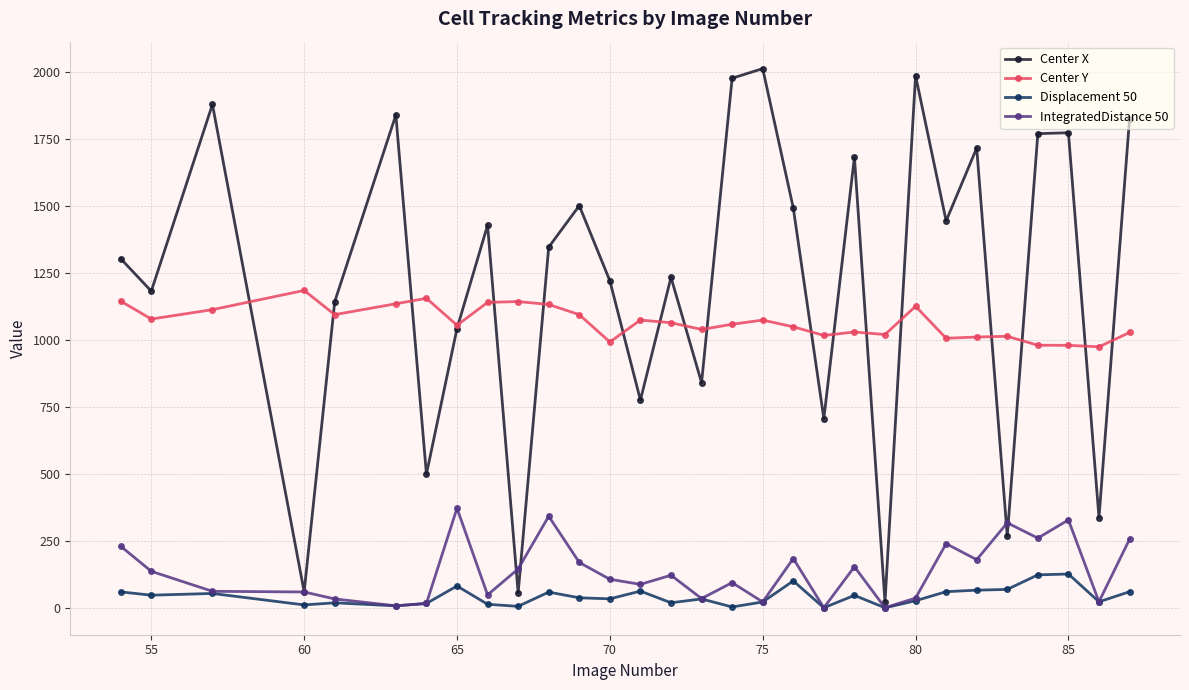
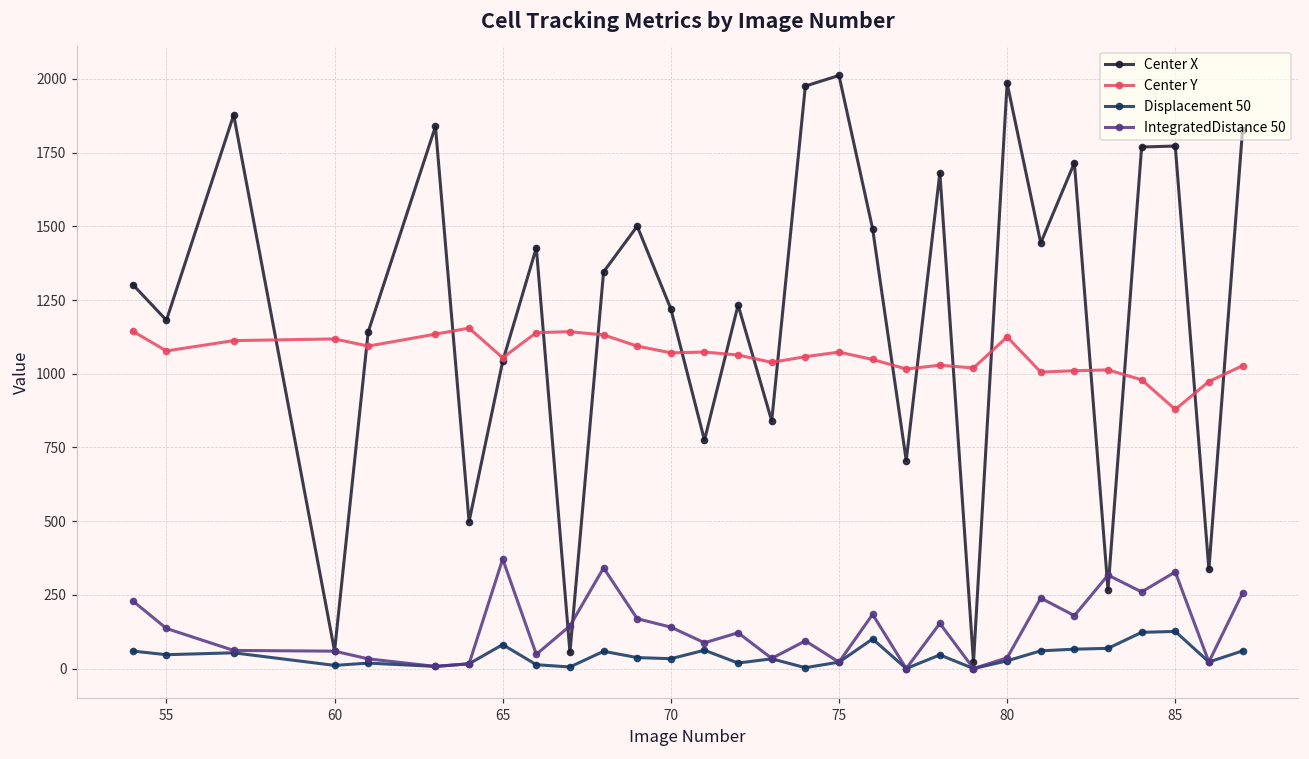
  {
    "Center Y": {
      "55": 1080,
-     "60": 1180,
+     "60": 1120,
      "65": 1050,
-     "70": 990,
+     "70": 1070,
      "75": 1070,
      "80": 1120,
-     "85": 980
+     "85": 880
    },
    "IntegratedDistance 50": {
      "55": 140,
      "65": 370,
-     "70": 110,
+     "70": 140,
      "80": 40,
      "85": 330
    }
  }
